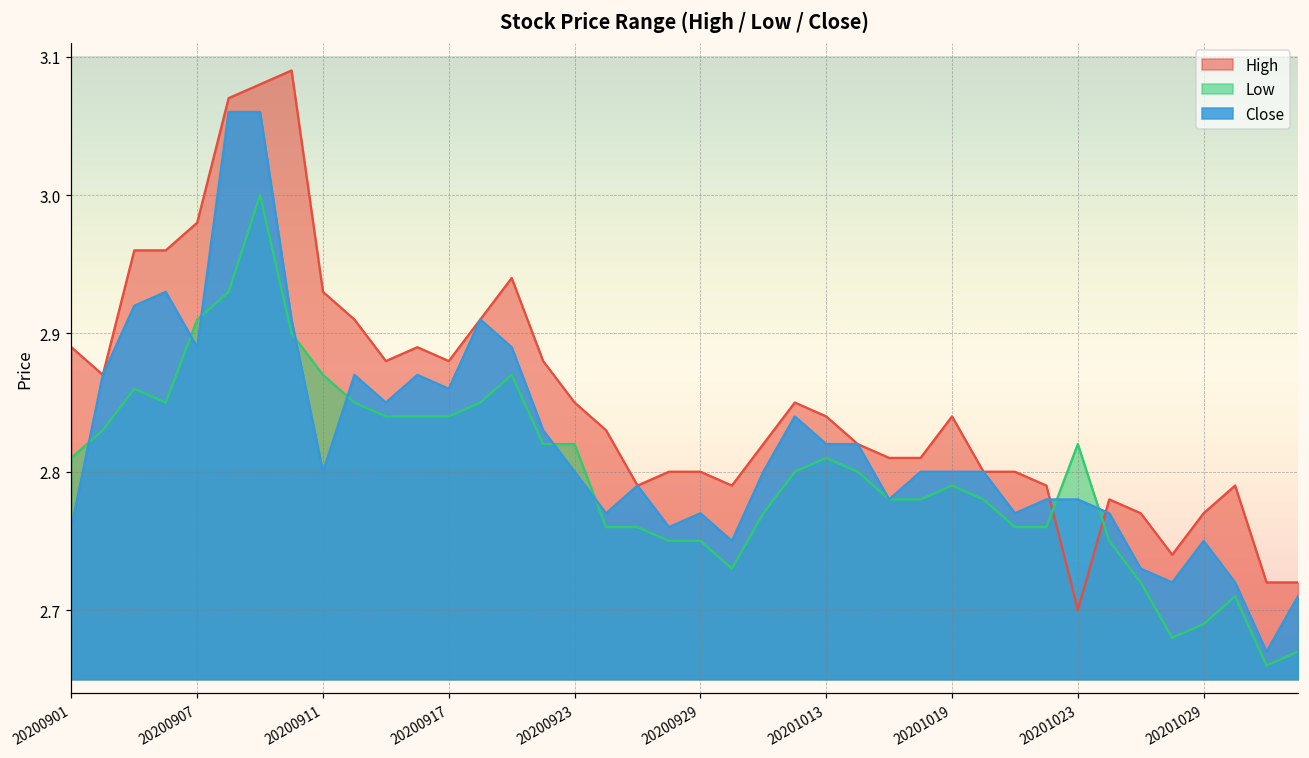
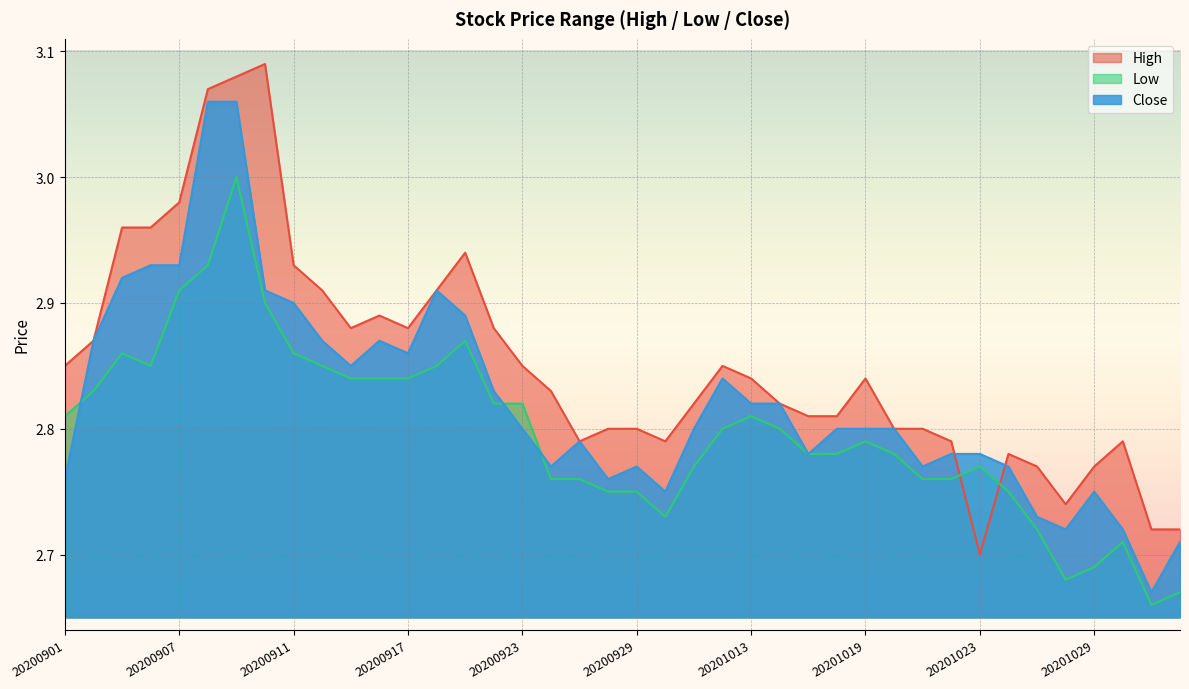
  {
    "High": {
-     "20200901": 2.89,
+     "20200901": 2.85,
      "20200907": 2.98,
      "20200911": 2.93,
      "20200917": 2.88,
      "20200923": 2.85,
      "20200929": 2.80,
      "20201013": 2.84,
      "20201019": 2.84,
      "20201023": 2.70,
      "20201029": 2.77
    },
    "Low": {
      "20200901": 2.81,
      "20200907": 2.91,
-     "20200911": 2.87,
+     "20200911": 2.86,
      "20200917": 2.84,
      "20200923": 2.82,
      "20200929": 2.75,
      "20201013": 2.81,
      "20201019": 2.79,
-     "20201023": 2.82,
+     "20201023": 2.77,
      "20201029": 2.69
    },
    "Close": {
      "20200901": 2.76,
-     "20200907": 2.89,
-     "20200911": 2.8,
+     "20200907": 2.93,
+     "20200911": 2.9,
      "20200917": 2.86,
      "20200923": 2.80,
      "20200929": 2.77,
      "20201013": 2.82,
      "20201019": 2.80,
      "20201023": 2.78,
      "20201029": 2.75
    }
  }
